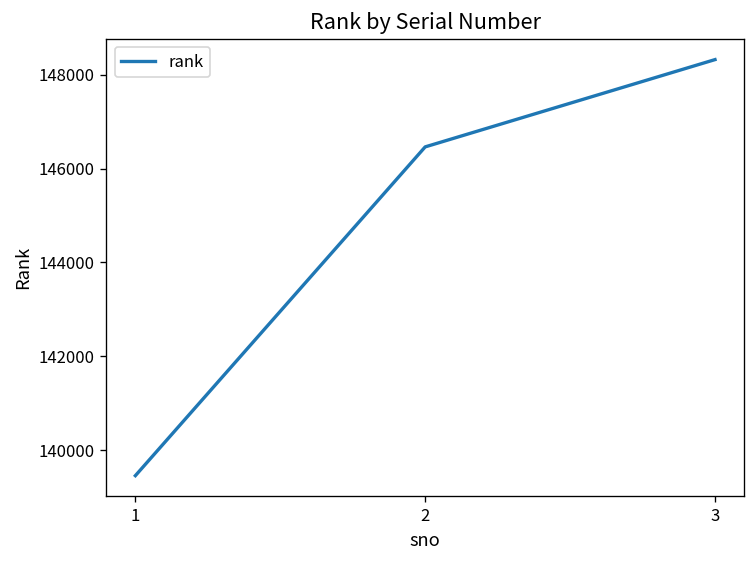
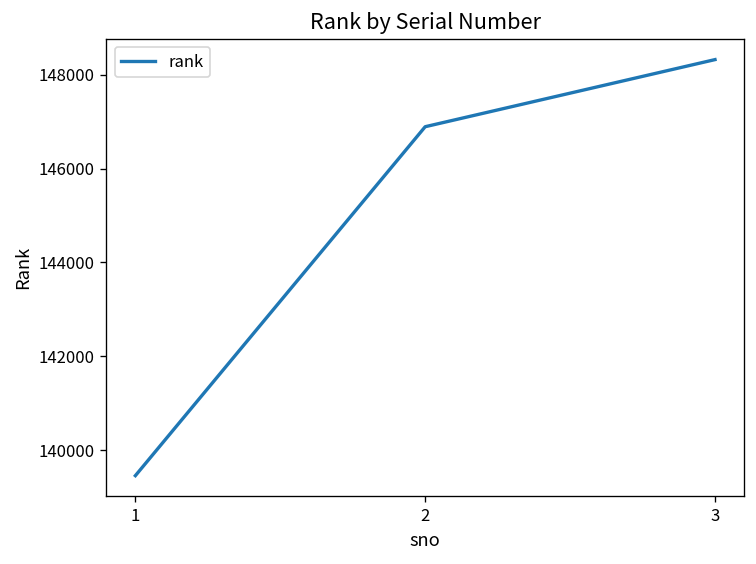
  {
    "1": 139500,
-   "2": 146500,
+   "2": 146900,
    "3": 148300
  }
